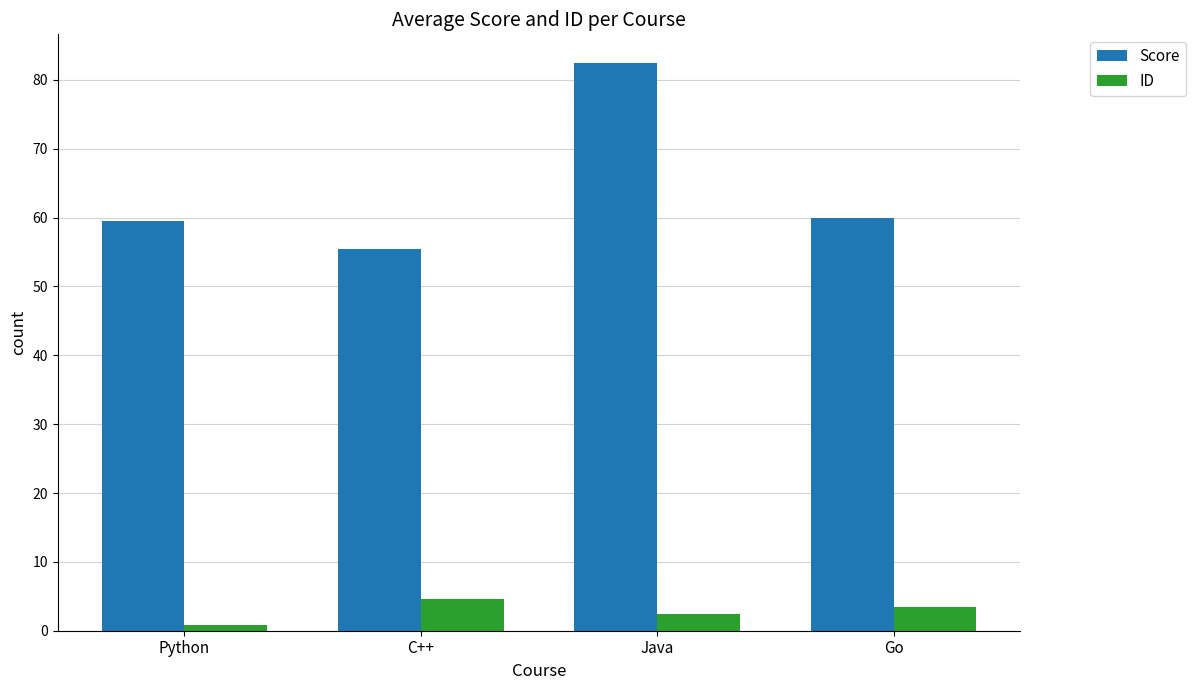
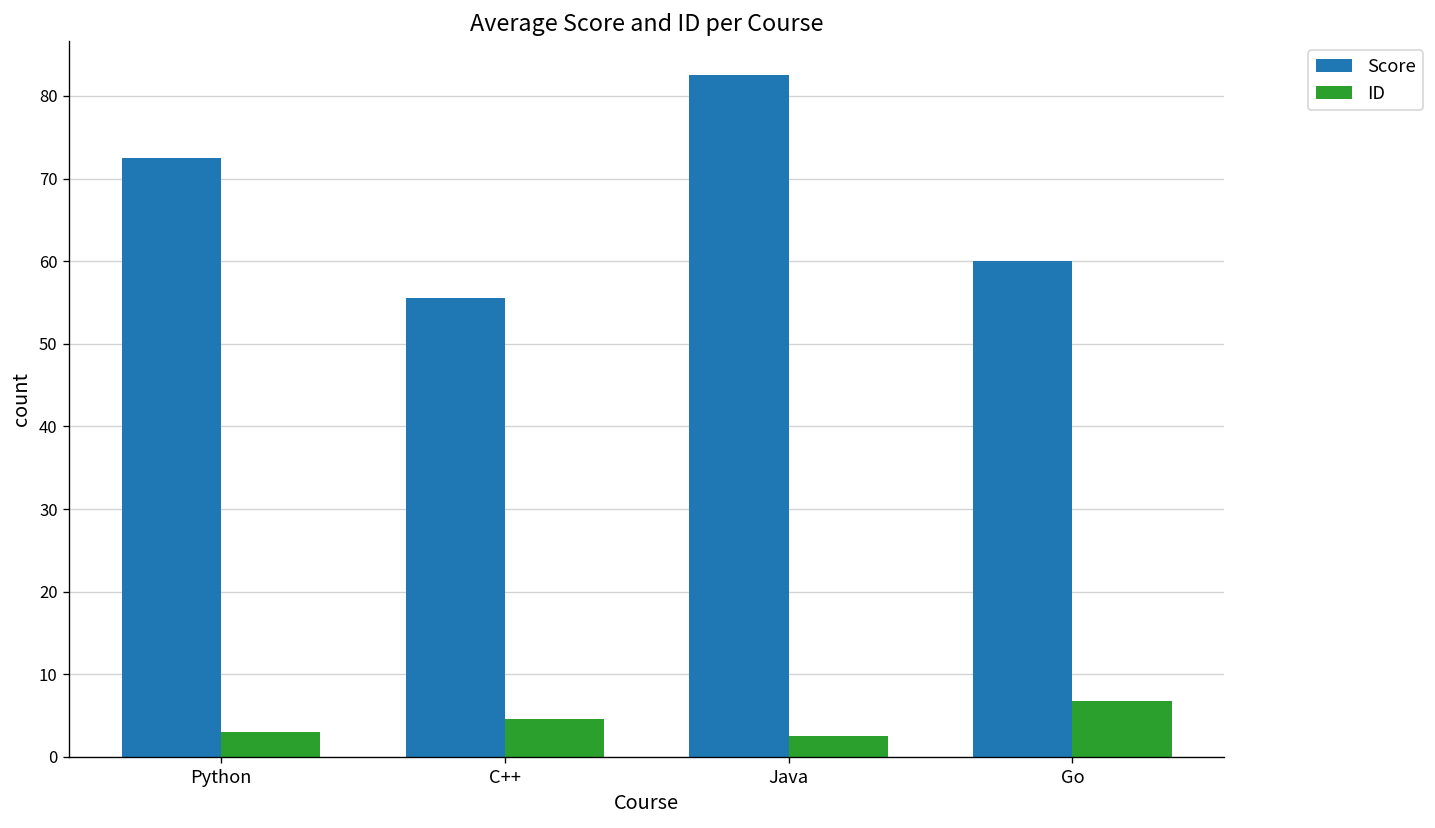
  {
    "Score": {
-     "Python": 60,
+     "Python": 73,
      "C++": 56,
      "Java": 83,
      "Go": 60
    },
    "ID": {
-     "Python": 1,
+     "Python": 3,
      "C++": 5,
      "Java": 3,
-     "Go": 4
+     "Go": 7
    }
  }
